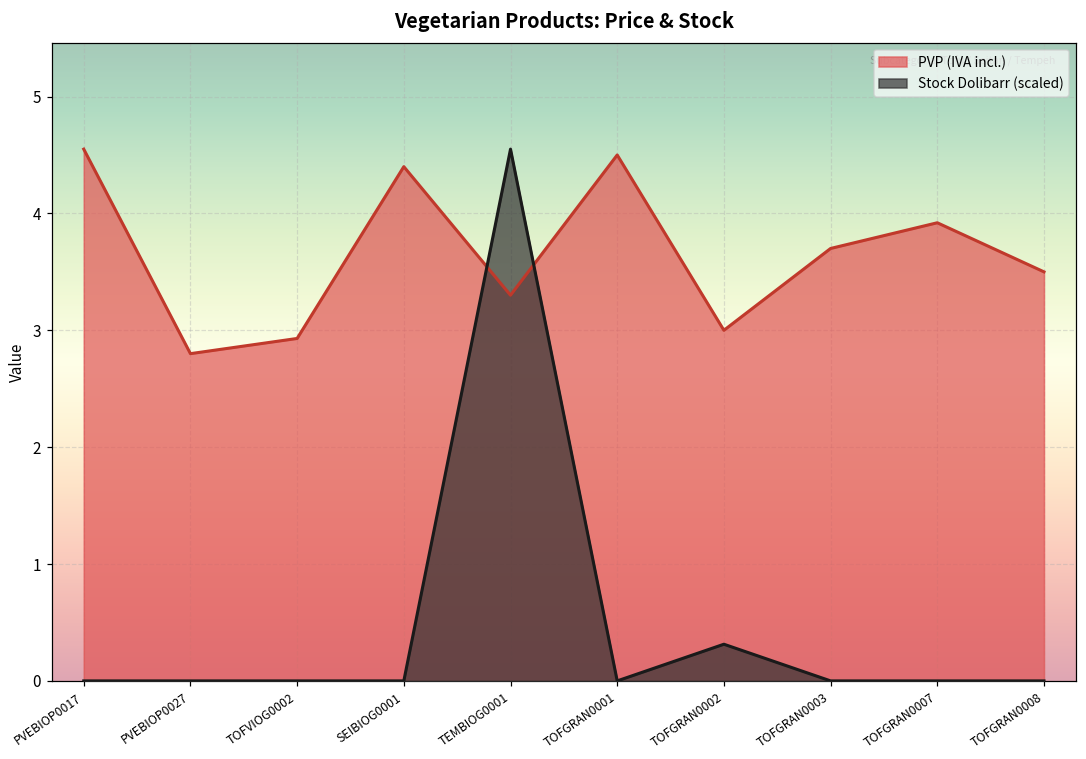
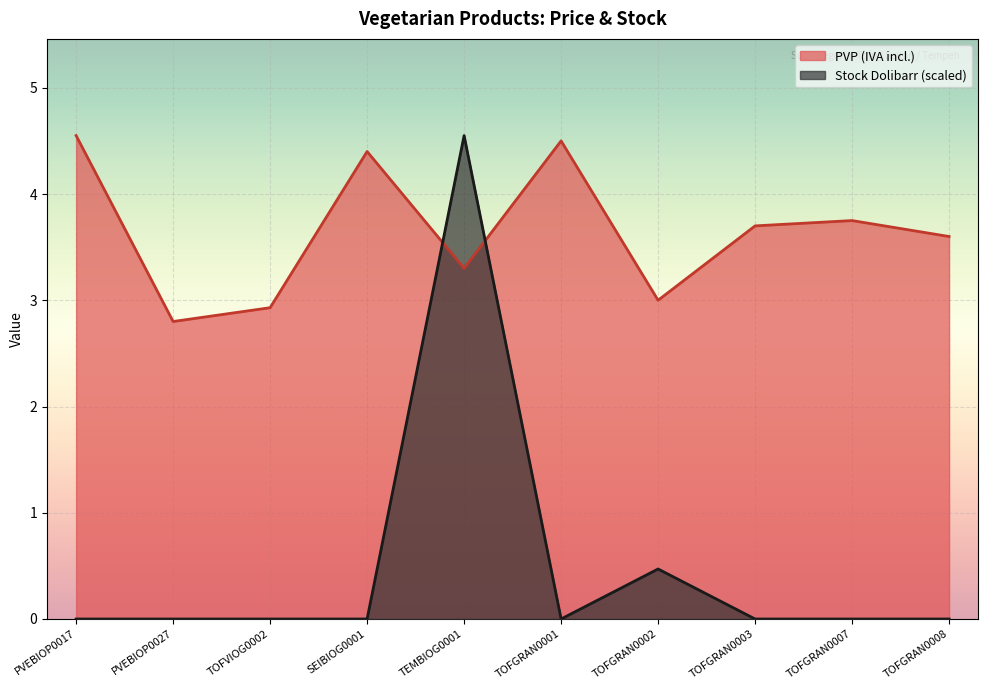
  {
    "PVP (IVA incl.)": {
      "PVEBIOP0017": 4.55,
      "PVEBIOP0027": 2.80,
      "TOFVIOG0002": 2.93,
      "SEIBIOG0001": 4.40,
      "TEMBIOG0001": 3.30,
      "TOFGRAN0001": 4.50,
      "TOFGRAN0002": 3.00,
      "TOFGRAN0003": 3.70,
-     "TOFGRAN0007": 3.92,
-     "TOFGRAN0008": 3.5
+     "TOFGRAN0007": 3.75,
+     "TOFGRAN0008": 3.6
    },
    "Stock Dolibarr (scaled)": {
      "PVEBIOP0017": 0.00,
      "PVEBIOP0027": 0.00,
      "TOFVIOG0002": 0.00,
      "SEIBIOG0001": 0.00,
      "TEMBIOG0001": 4.55,
      "TOFGRAN0001": 0.00,
-     "TOFGRAN0002": 0.31,
+     "TOFGRAN0002": 0.47,
      "TOFGRAN0003": 0.00,
      "TOFGRAN0007": 0.00,
      "TOFGRAN0008": 0.00
    }
  }
